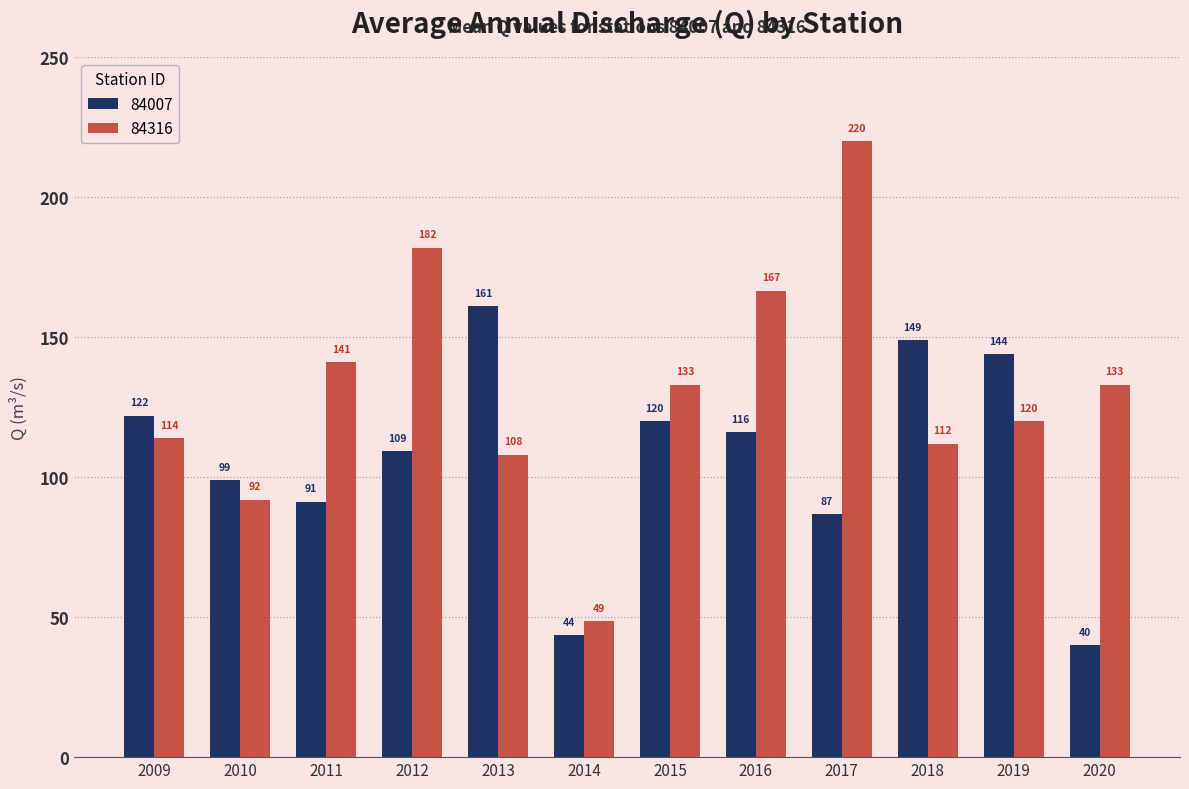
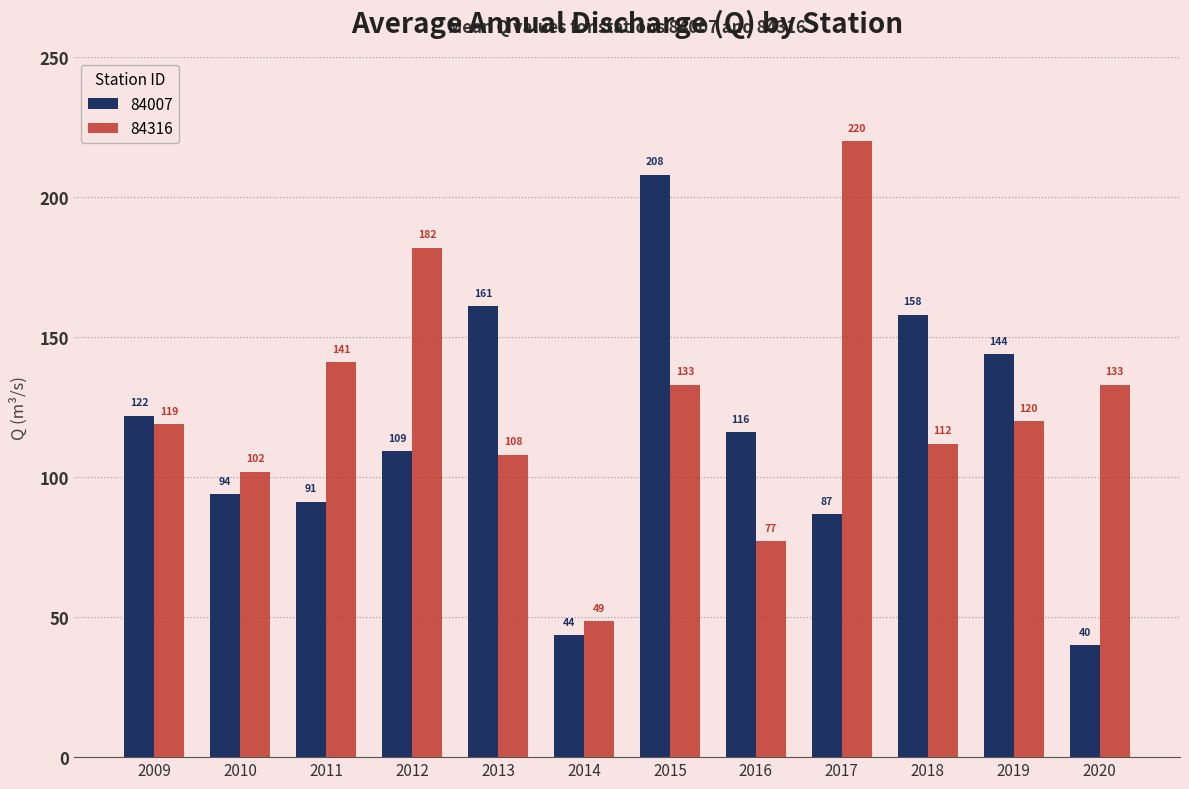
  {
    "84007": {
      "2009": 122,
-     "2010": 99,
+     "2010": 94,
      "2011": 91,
      "2012": 109,
      "2013": 161,
      "2014": 44,
-     "2015": 120,
+     "2015": 208,
      "2016": 116,
      "2017": 87,
-     "2018": 149,
+     "2018": 158,
      "2019": 144,
      "2020": 40
    },
    "84316": {
-     "2009": 114,
-     "2010": 92,
+     "2009": 119,
+     "2010": 102,
      "2011": 141,
      "2012": 182,
      "2013": 108,
      "2014": 49,
      "2015": 133,
-     "2016": 167,
+     "2016": 77,
      "2017": 220,
      "2018": 112,
      "2019": 120,
      "2020": 133
    }
  }
